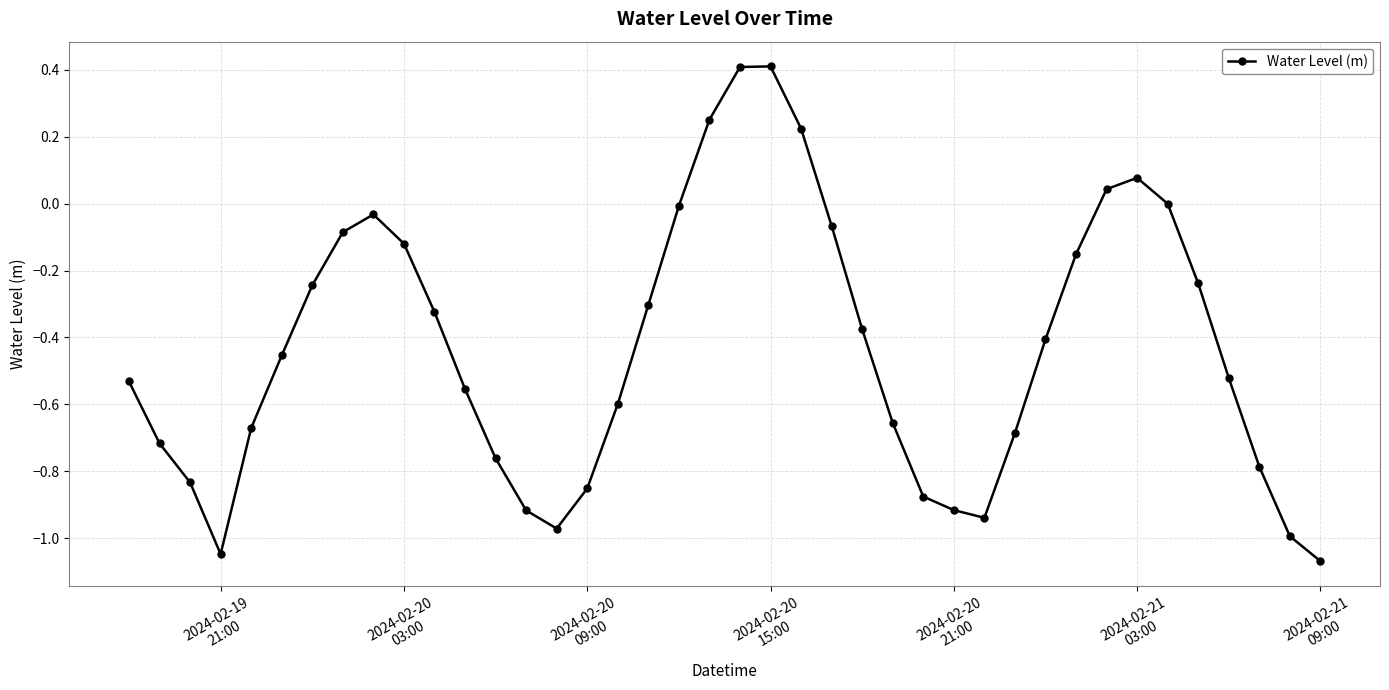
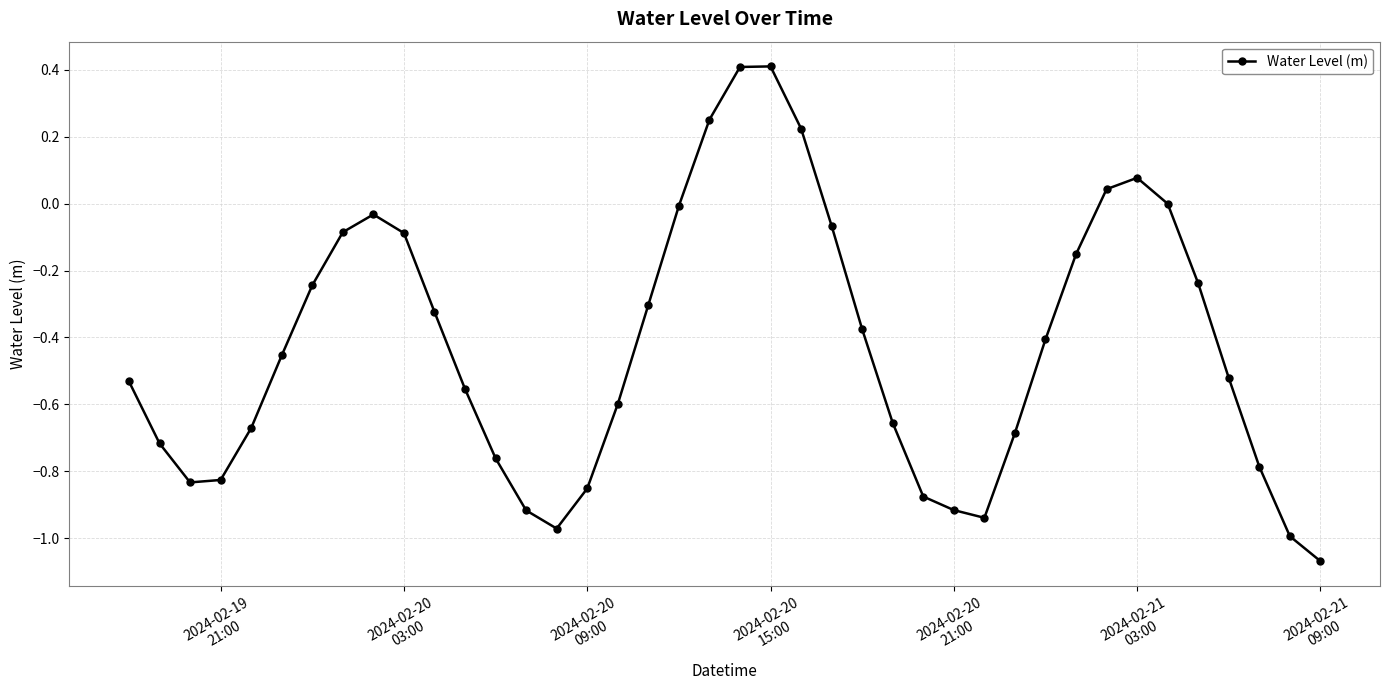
  {
-   "2024-02-19 21:00": -1.05,
-   "2024-02-20 03:00": -0.12,
+   "2024-02-19 21:00": -0.83,
+   "2024-02-20 03:00": -0.09,
    "2024-02-20 09:00": -0.85,
    "2024-02-20 15:00": 0.41,
    "2024-02-20 21:00": -0.92,
    "2024-02-21 03:00": 0.08,
    "2024-02-21 09:00": -1.07
  }
